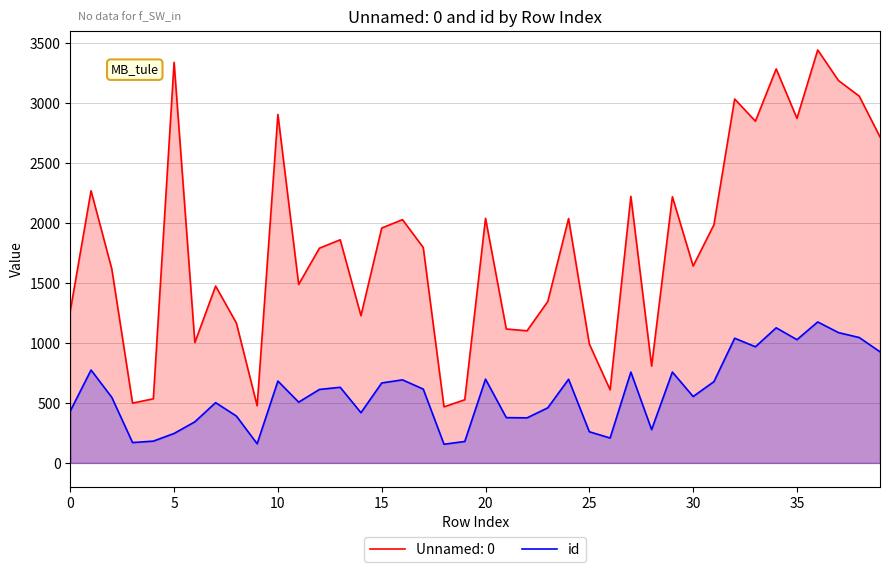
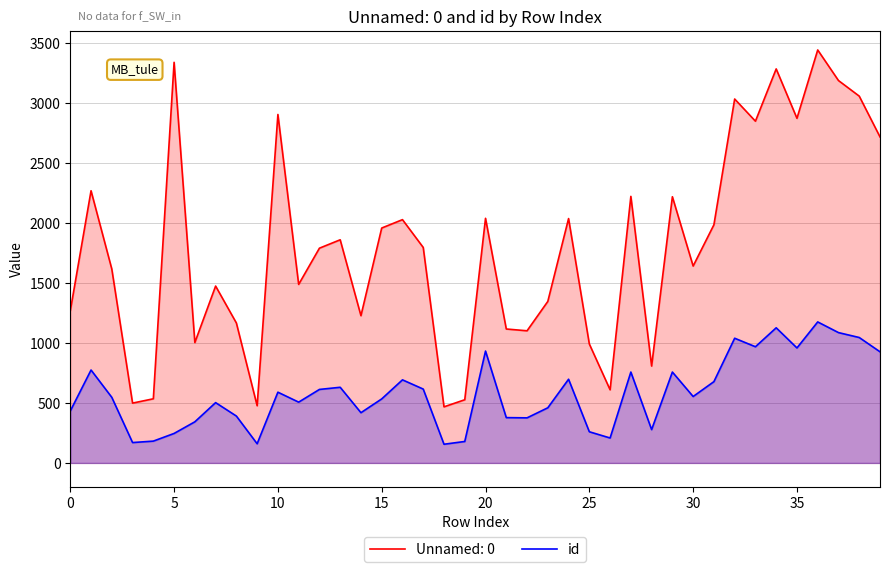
  {
    "Unnamed: 0": {
      "0": 1270,
      "5": 3340,
      "10": 2910,
      "15": 1960,
      "20": 2040,
      "25": 990,
      "30": 1640,
      "35": 2870
    },
    "id": {
      "0": 430,
      "5": 250,
-     "10": 680,
-     "15": 670,
-     "20": 700,
+     "10": 590,
+     "15": 530,
+     "20": 930,
      "25": 260,
      "30": 550,
-     "35": 1030
+     "35": 960
    }
  }
